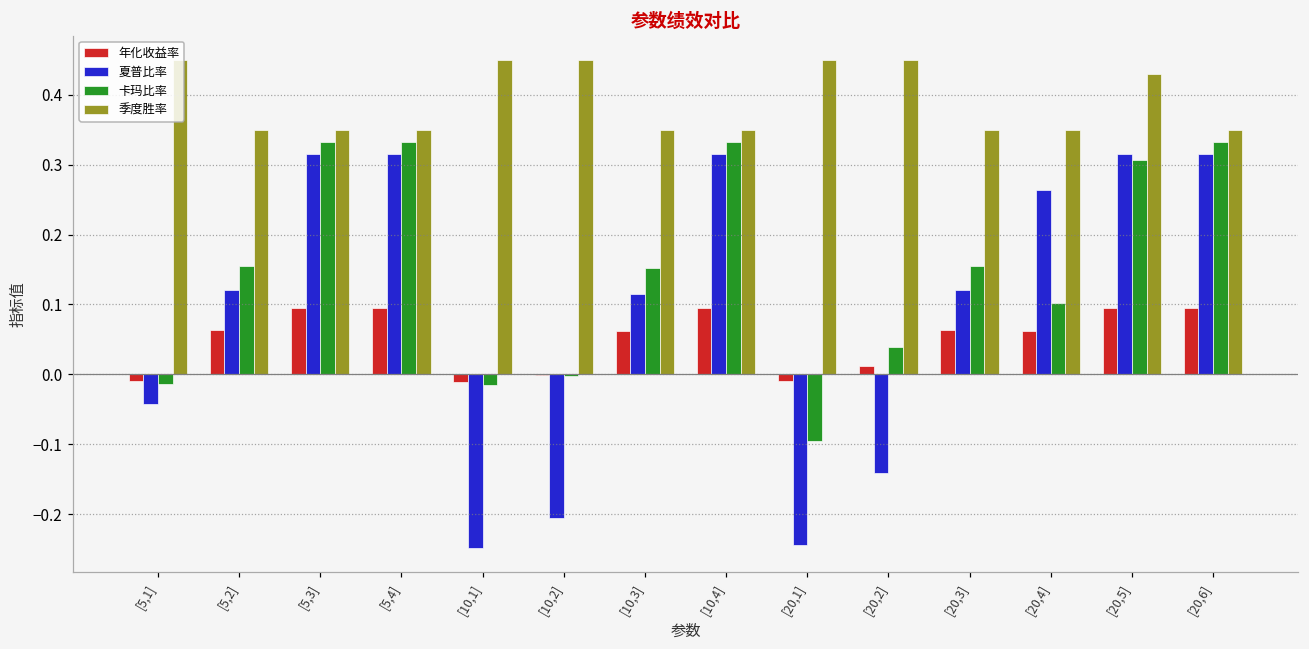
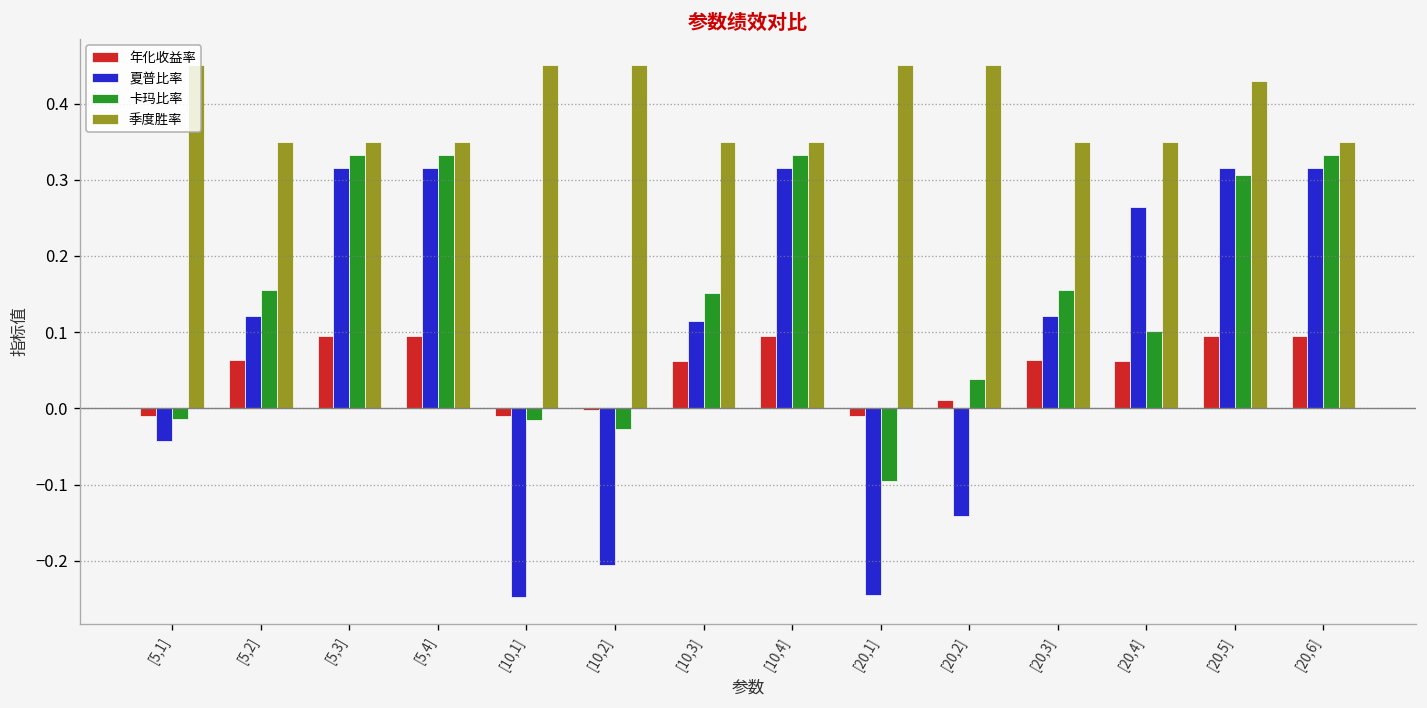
  {
    "年化收益率": {
      "[5,1]": -0.01,
      "[5,2]": 0.06,
      "[5,3]": 0.10,
      "[5,4]": 0.10,
      "[10,1]": -0.01,
      "[10,3]": 0.06,
      "[10,4]": 0.10,
      "[20,1]": -0.01,
      "[20,2]": 0.01,
      "[20,3]": 0.06,
      "[20,4]": 0.06,
      "[20,5]": 0.10,
      "[20,6]": 0.10
    },
    "夏普比率": {
      "[5,1]": -0.04,
      "[5,2]": 0.12,
      "[5,3]": 0.32,
      "[5,4]": 0.32,
      "[10,1]": -0.25,
      "[10,2]": -0.21,
      "[10,3]": 0.12,
      "[10,4]": 0.32,
      "[20,1]": -0.24,
      "[20,2]": -0.14,
      "[20,3]": 0.12,
      "[20,4]": 0.26,
      "[20,5]": 0.32,
      "[20,6]": 0.32
    },
    "卡玛比率": {
      "[5,1]": -0.01,
      "[5,2]": 0.15,
      "[5,3]": 0.33,
      "[5,4]": 0.33,
      "[10,1]": -0.02,
-     "[10,2]": 0.00,
+     "[10,2]": -0.03,
      "[10,3]": 0.15,
      "[10,4]": 0.33,
      "[20,1]": -0.10,
      "[20,2]": 0.04,
      "[20,3]": 0.15,
      "[20,4]": 0.10,
      "[20,5]": 0.31,
      "[20,6]": 0.33
    },
    "季度胜率": {
      "[5,2]": 0.35,
      "[5,3]": 0.35,
      "[5,4]": 0.35,
      "[10,1]": 0.45,
      "[10,2]": 0.45,
      "[10,3]": 0.35,
      "[10,4]": 0.35,
      "[20,1]": 0.45,
      "[20,2]": 0.45,
      "[20,3]": 0.35,
      "[20,4]": 0.35,
      "[20,5]": 0.43,
      "[20,6]": 0.35
    }
  }
